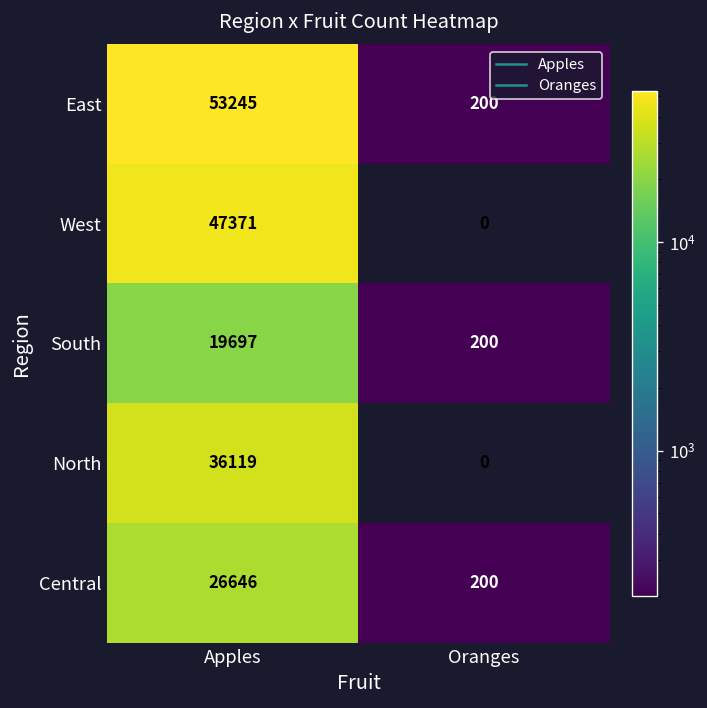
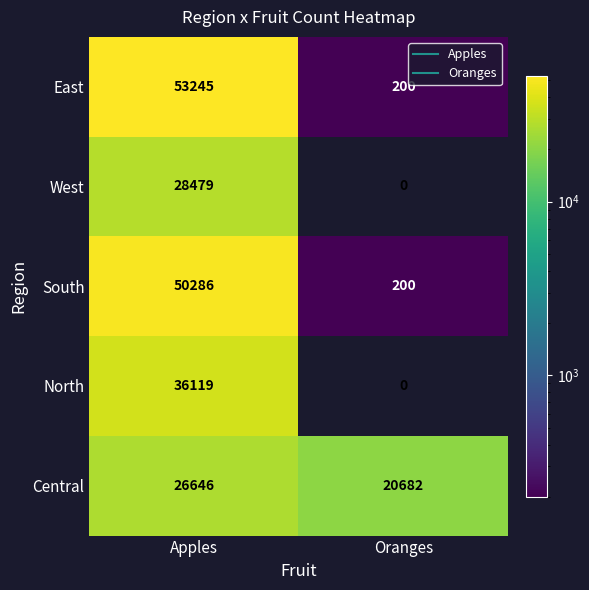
  {
    "East": {
      "Apples": 53245
    },
    "West": {
-     "Apples": 47371
+     "Apples": 28479
    },
    "South": {
-     "Apples": 19697,
+     "Apples": 50286,
      "Oranges": 200
    },
    "North": {
      "Apples": 36119
    },
    "Central": {
      "Apples": 26646,
-     "Oranges": 200
+     "Oranges": 20682
    }
  }
